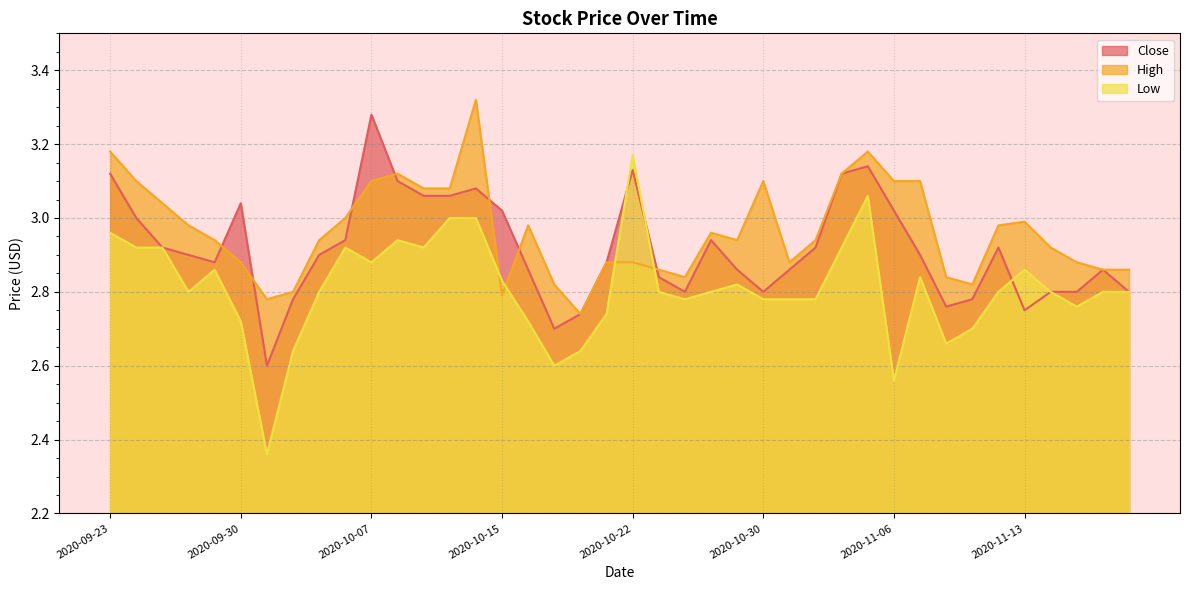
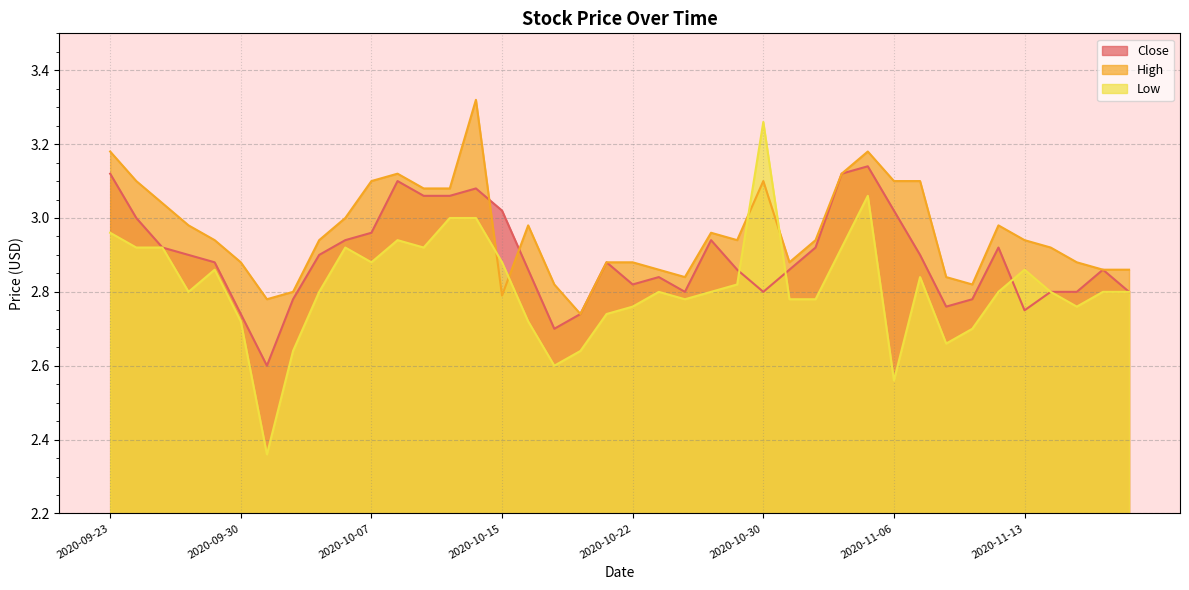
  {
    "Close": {
      "2020-09-23": 3.12,
-     "2020-09-30": 3.04,
-     "2020-10-07": 3.28,
+     "2020-09-30": 2.74,
+     "2020-10-07": 2.96,
      "2020-10-15": 3.02,
-     "2020-10-22": 3.13,
+     "2020-10-22": 2.82,
      "2020-10-30": 2.80,
      "2020-11-06": 3.02,
      "2020-11-13": 2.75
    },
    "High": {
      "2020-09-23": 3.18,
      "2020-09-30": 2.88,
      "2020-10-07": 3.10,
      "2020-10-15": 2.79,
      "2020-10-22": 2.88,
      "2020-10-30": 3.10,
      "2020-11-06": 3.10,
-     "2020-11-13": 2.99
+     "2020-11-13": 2.94
    },
    "Low": {
      "2020-09-23": 2.96,
      "2020-09-30": 2.72,
      "2020-10-07": 2.88,
-     "2020-10-15": 2.83,
-     "2020-10-22": 3.17,
-     "2020-10-30": 2.78,
+     "2020-10-15": 2.88,
+     "2020-10-22": 2.76,
+     "2020-10-30": 3.26,
      "2020-11-06": 2.56,
      "2020-11-13": 2.86
    }
  }
